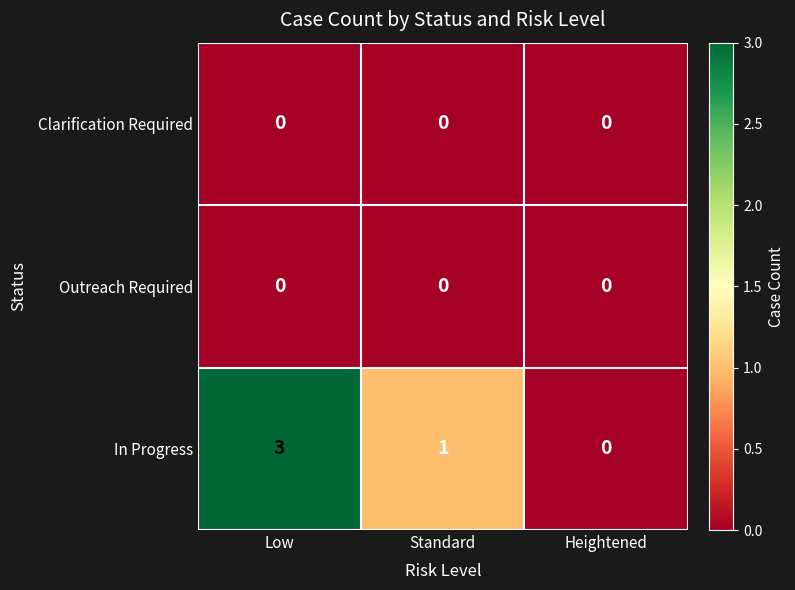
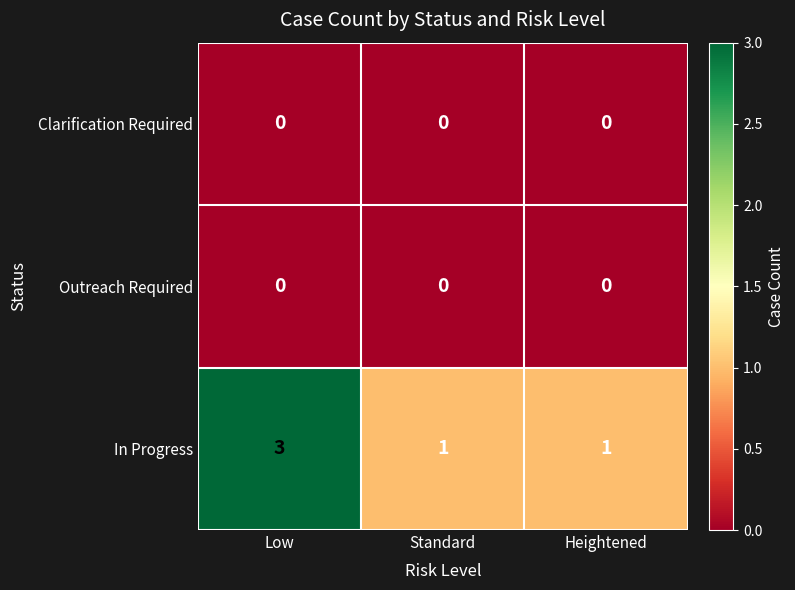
  {
    "Clarification Required": {
      "Low": 0,
      "Standard": 0,
      "Heightened": 0
    },
    "Outreach Required": {
      "Low": 0,
      "Standard": 0,
      "Heightened": 0
    },
    "In Progress": {
      "Low": 3,
      "Standard": 1,
-     "Heightened": 0
+     "Heightened": 1
    }
  }
